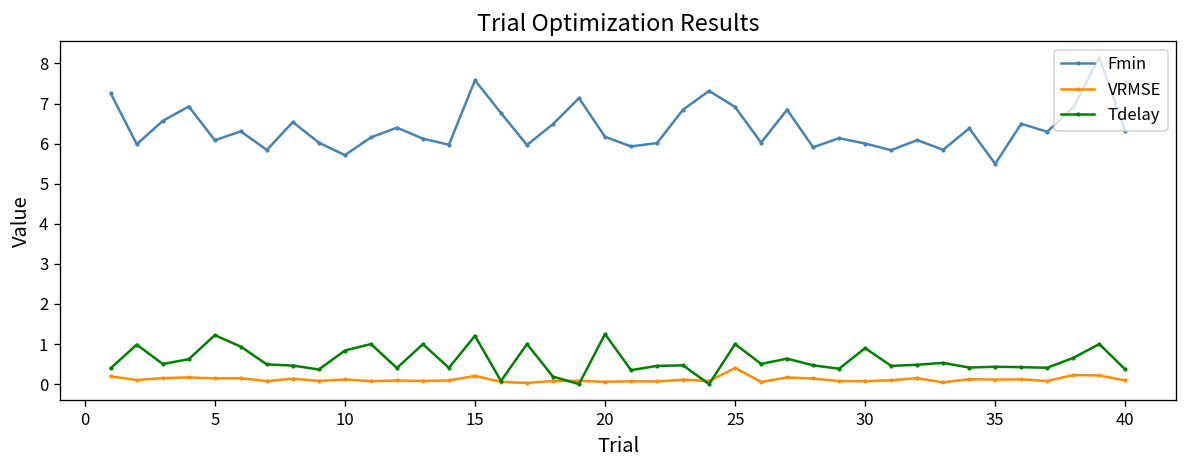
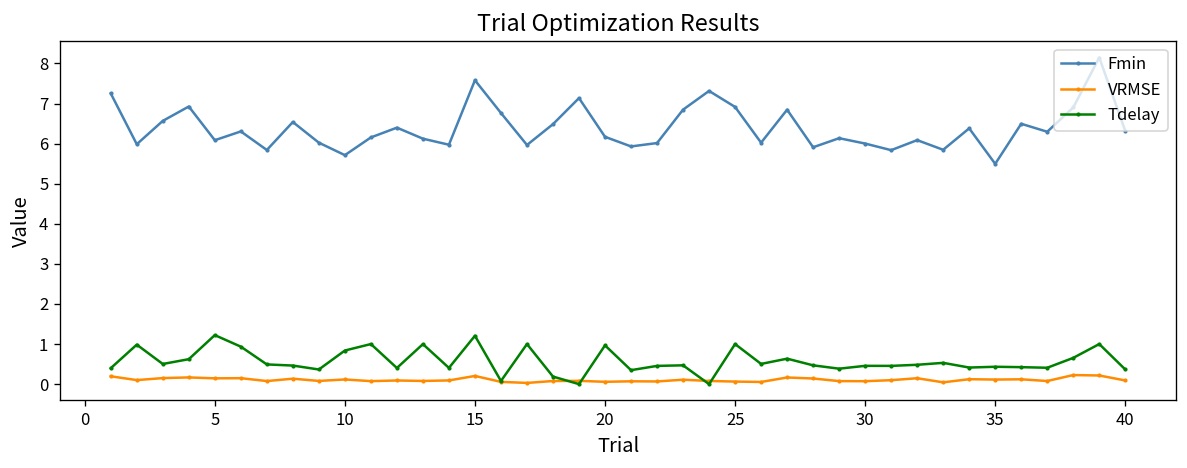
  {
    "Fmin": {
      "5": 6.1,
      "10": 5.7,
      "15": 7.6,
      "20": 6.2,
      "25": 6.9,
      "30": 6.0,
      "35": 5.5,
      "40": 6.3
    },
    "VRMSE": {
      "5": 0.1,
      "10": 0.1,
      "15": 0.2,
      "20": 0.1,
-     "25": 0.4,
+     "25": 0.1,
      "30": 0.1,
      "35": 0.1,
      "40": 0.1
    },
    "Tdelay": {
      "5": 1.2,
      "10": 0.8,
      "15": 1.2,
-     "20": 1.2,
+     "20": 1.0,
      "25": 1.0,
-     "30": 0.9,
+     "30": 0.5,
      "35": 0.4,
      "40": 0.4
    }
  }
